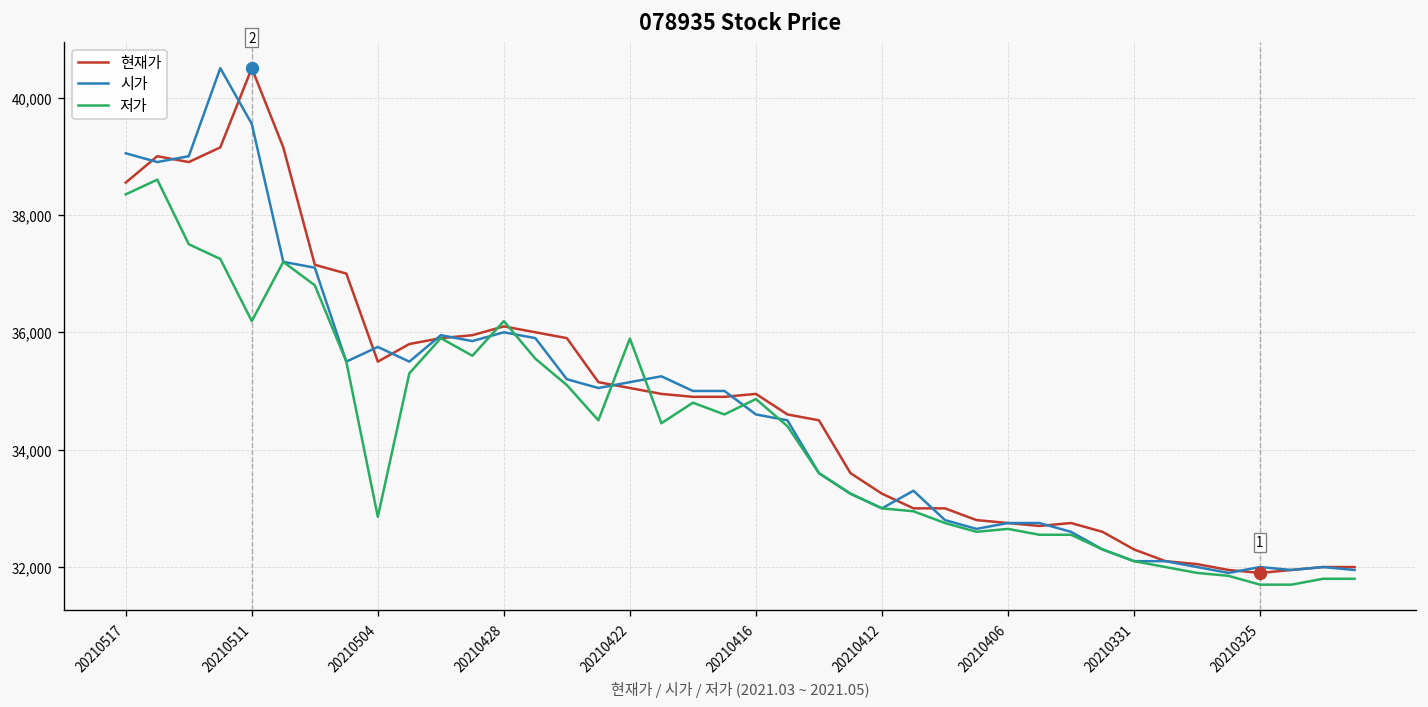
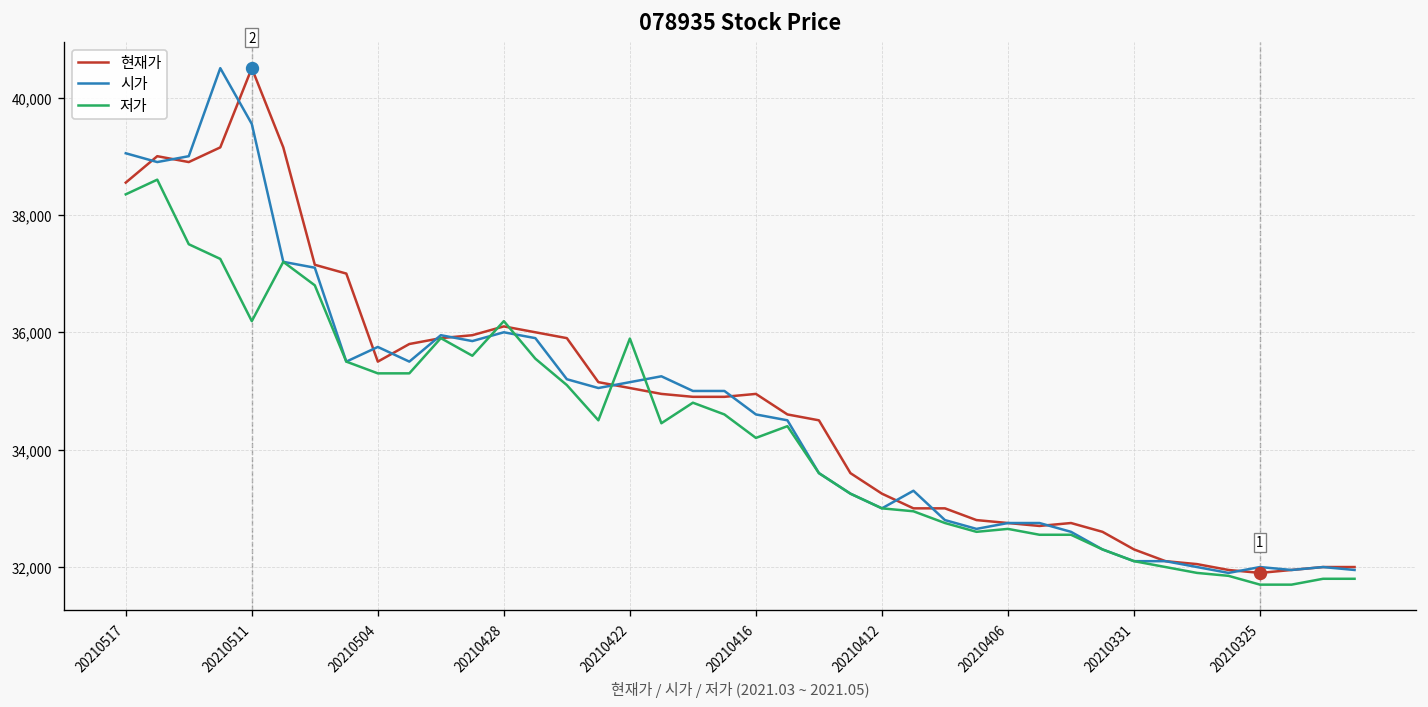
  {
    "저가": {
      "20210517": "38,400",
      "20210511": "36,200",
-     "20210504": "32,900",
+     "20210504": "35,300",
      "20210428": "36,200",
      "20210422": "35,900",
-     "20210416": "34,900",
+     "20210416": "34,200",
      "20210406": "32,700",
      "20210325": "31,700"
    }
  }
